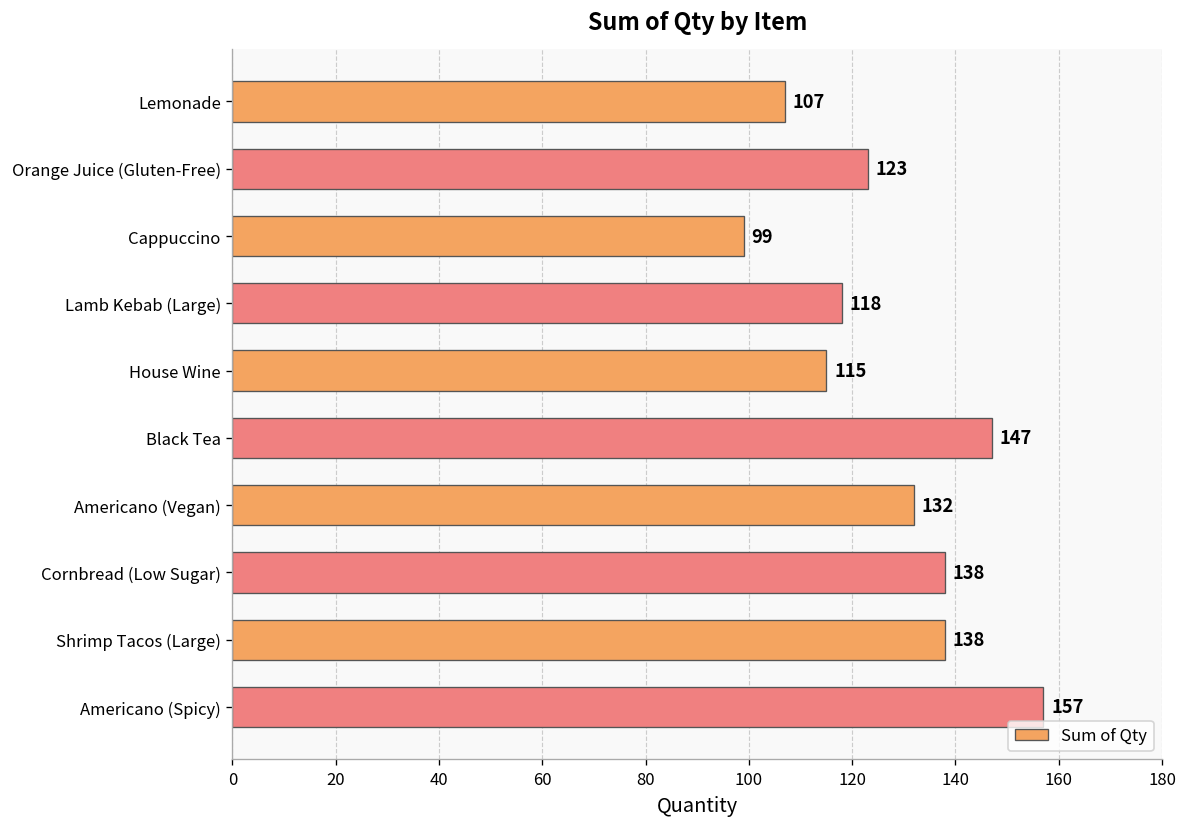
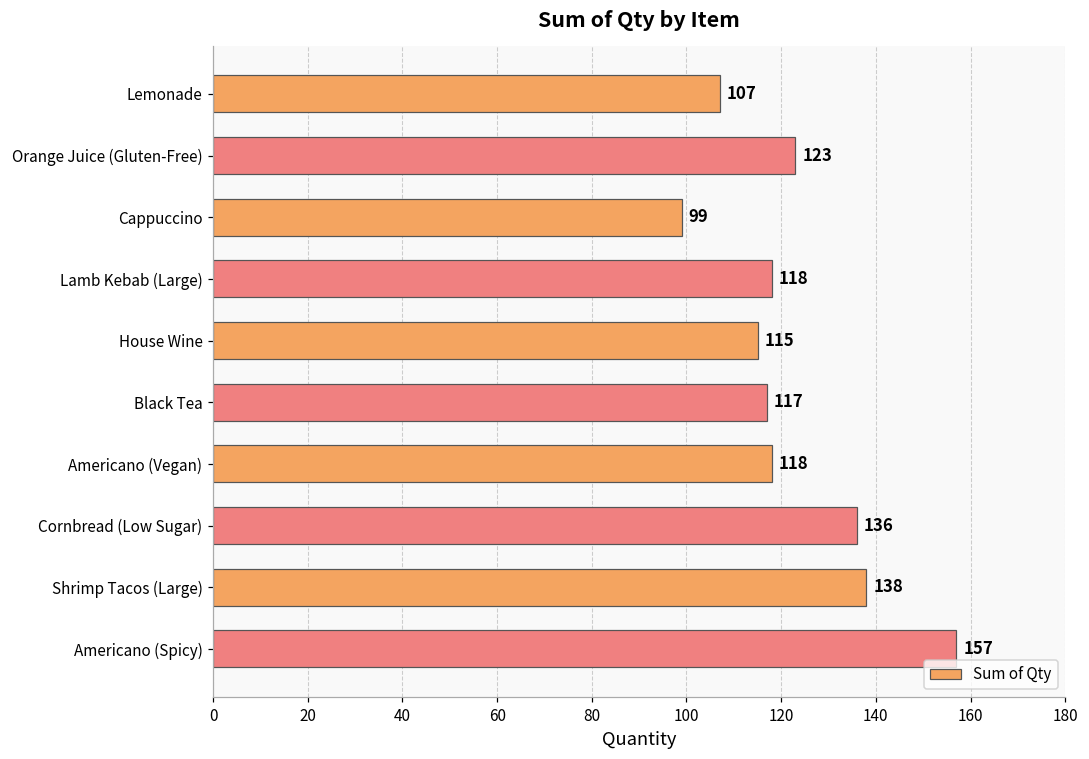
  {
    "Lemonade": 107,
    "Orange Juice (Gluten-Free)": 123,
    "Cappuccino": 99,
    "Lamb Kebab (Large)": 118,
    "House Wine": 115,
-   "Black Tea": 147,
-   "Americano (Vegan)": 132,
-   "Cornbread (Low Sugar)": 138,
+   "Black Tea": 117,
+   "Americano (Vegan)": 118,
+   "Cornbread (Low Sugar)": 136,
    "Shrimp Tacos (Large)": 138,
    "Americano (Spicy)": 157
  }
